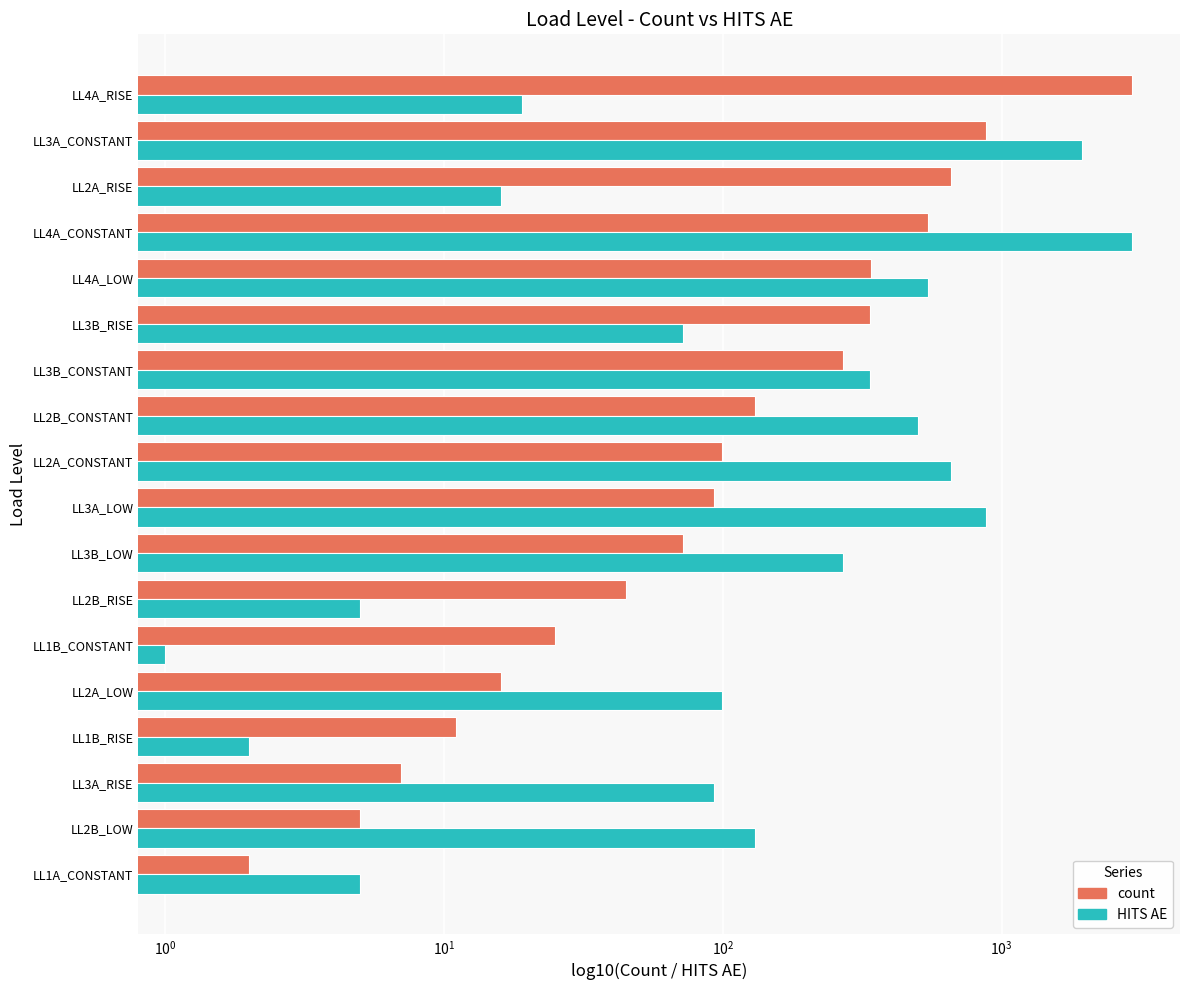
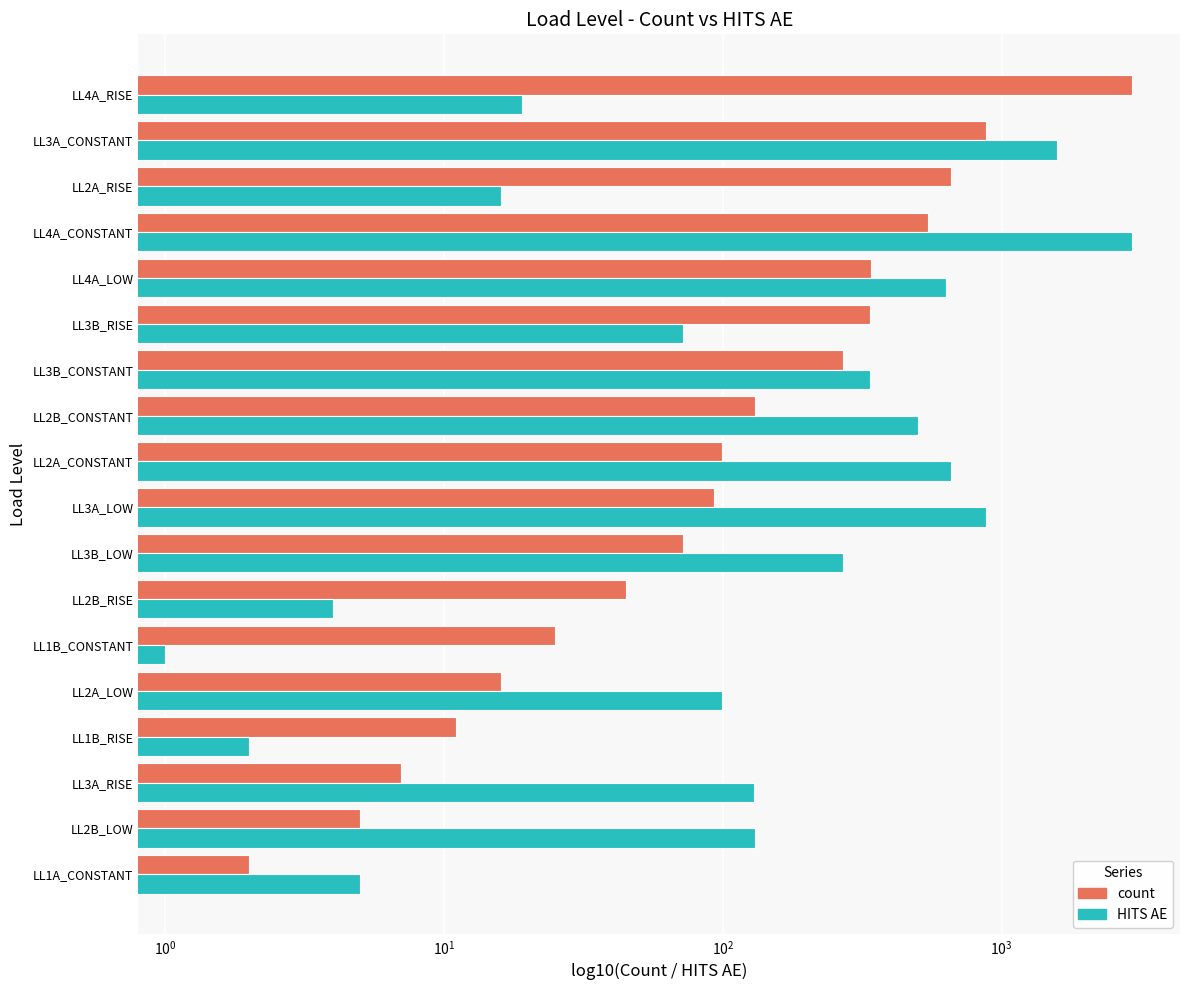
  {
    "count": {
      "LL4A_RISE": 2900,
      "LL3A_CONSTANT": 880,
      "LL2A_RISE": 660,
      "LL4A_CONSTANT": 540,
      "LL4A_LOW": 340,
      "LL3B_RISE": 340,
      "LL3B_CONSTANT": 270,
      "LL2B_CONSTANT": 130,
      "LL2A_CONSTANT": 99,
      "LL3A_LOW": 93,
      "LL3B_LOW": 72,
      "LL2B_RISE": 45,
      "LL1B_CONSTANT": 25,
      "LL2A_LOW": 16,
      "LL1B_RISE": 11,
      "LL3A_RISE": 7,
      "LL2B_LOW": 5,
      "LL1A_CONSTANT": 2
    },
    "HITS AE": {
      "LL4A_RISE": 19,
-     "LL3A_CONSTANT": 1900,
+     "LL3A_CONSTANT": 1600,
      "LL2A_RISE": 16,
      "LL4A_CONSTANT": 2900,
-     "LL4A_LOW": 540,
+     "LL4A_LOW": 630,
      "LL3B_RISE": 72,
      "LL3B_CONSTANT": 340,
      "LL2B_CONSTANT": 500,
      "LL2A_CONSTANT": 660,
      "LL3A_LOW": 880,
      "LL3B_LOW": 270,
-     "LL2B_RISE": 5,
+     "LL2B_RISE": 4,
      "LL1B_CONSTANT": 1,
      "LL2A_LOW": 99,
      "LL1B_RISE": 2,
-     "LL3A_RISE": 93,
+     "LL3A_RISE": 130,
      "LL2B_LOW": 130,
      "LL1A_CONSTANT": 5
    }
  }
